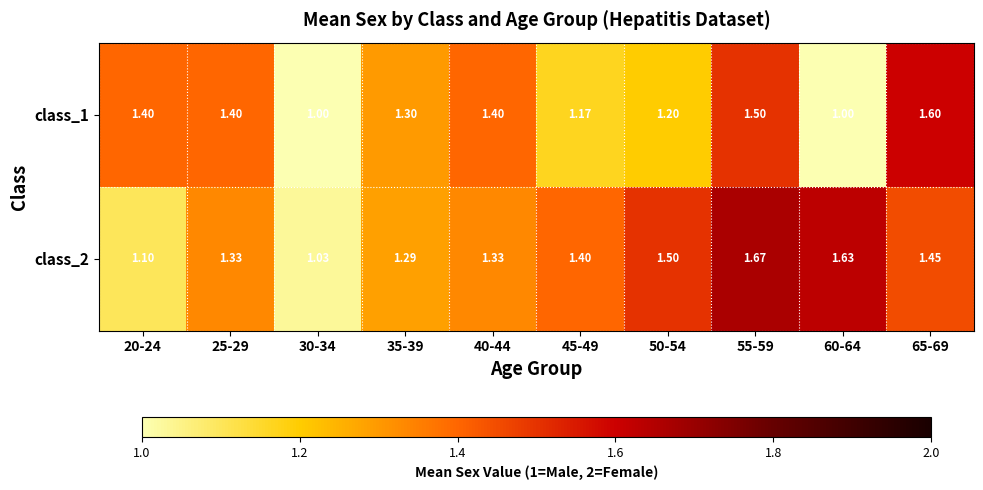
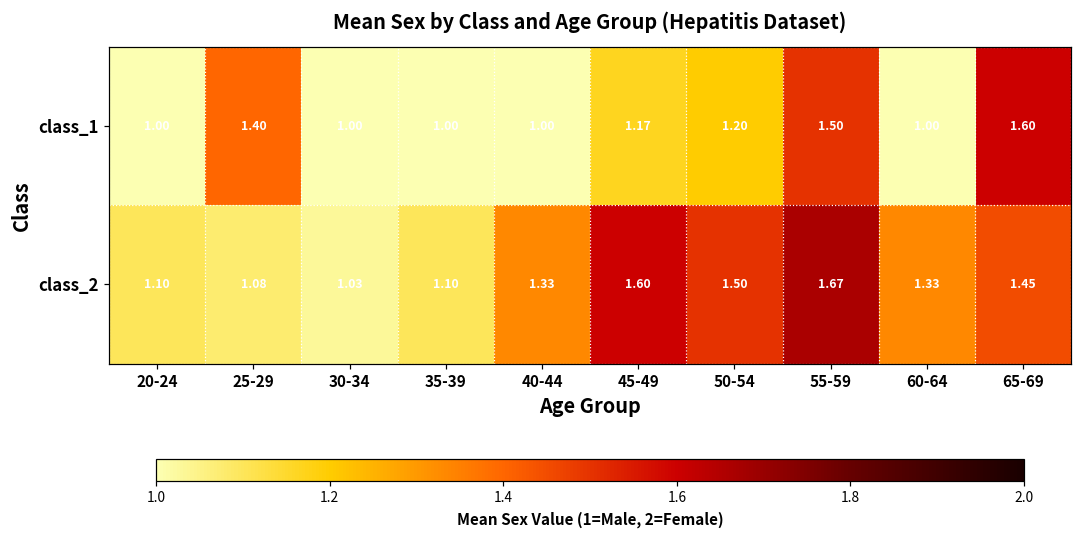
  {
    "class_1": {
-     "20-24": 1.40,
+     "20-24": 1.00,
      "25-29": 1.40,
      "30-34": 1.00,
-     "35-39": 1.30,
-     "40-44": 1.40,
+     "35-39": 1.00,
+     "40-44": 1.00,
      "45-49": 1.17,
      "50-54": 1.20,
      "55-59": 1.50,
      "60-64": 1.00,
      "65-69": 1.60
    },
    "class_2": {
      "20-24": 1.10,
-     "25-29": 1.33,
+     "25-29": 1.08,
      "30-34": 1.03,
-     "35-39": 1.29,
+     "35-39": 1.10,
      "40-44": 1.33,
-     "45-49": 1.40,
+     "45-49": 1.60,
      "50-54": 1.50,
      "55-59": 1.67,
-     "60-64": 1.63,
+     "60-64": 1.33,
      "65-69": 1.45
    }
  }
